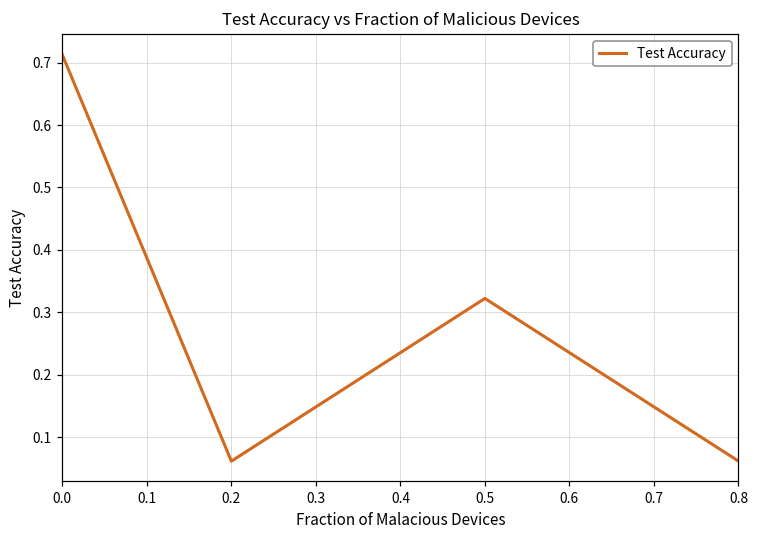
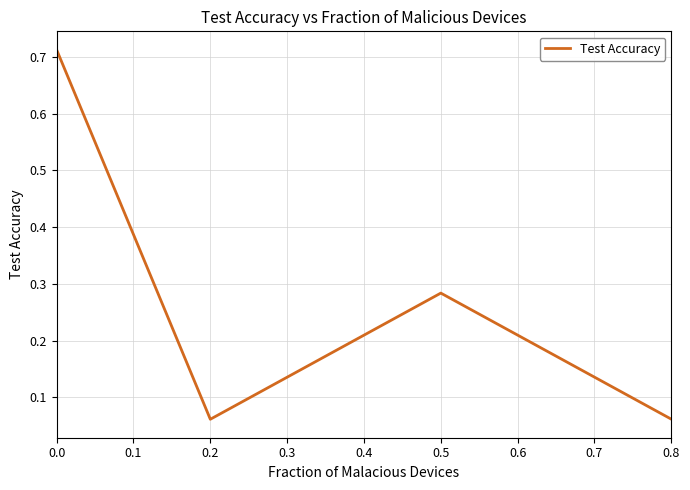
  {
    "0.0": 0.71,
    "0.2": 0.06,
-   "0.5": 0.32,
+   "0.5": 0.28,
    "0.8": 0.06
  }
